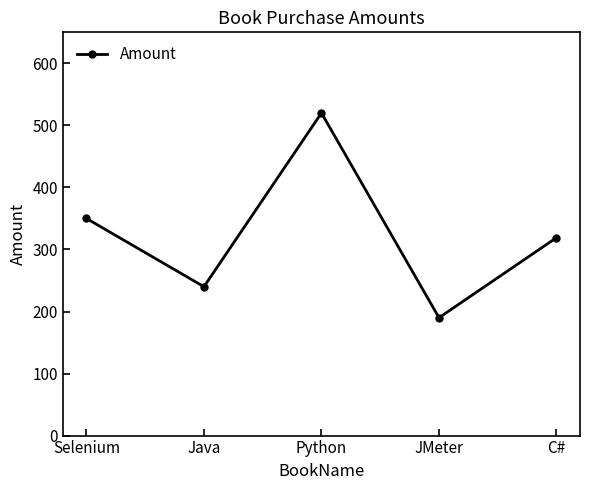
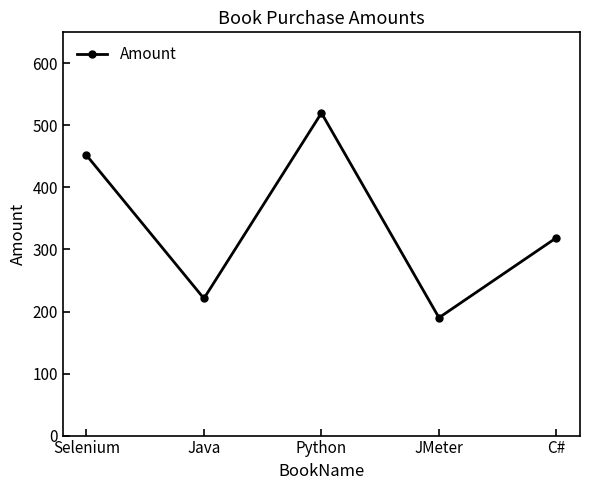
  {
-   "Selenium": 350,
-   "Java": 240,
+   "Selenium": 450,
+   "Java": 220,
    "Python": 520,
    "JMeter": 190,
    "C#": 320
  }
